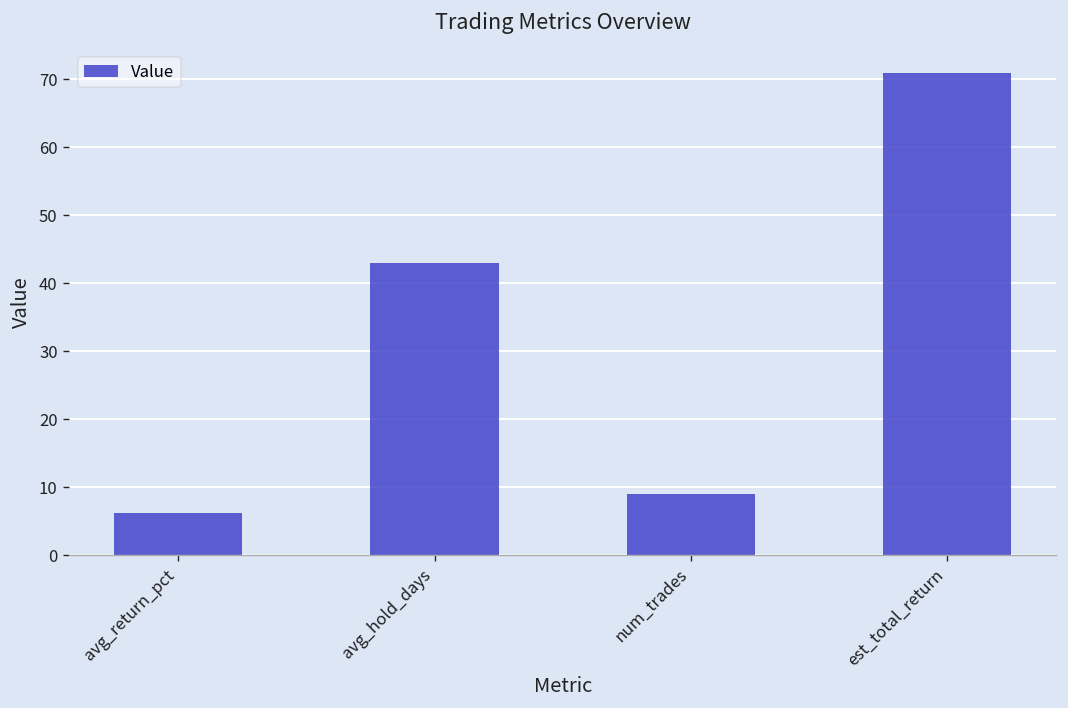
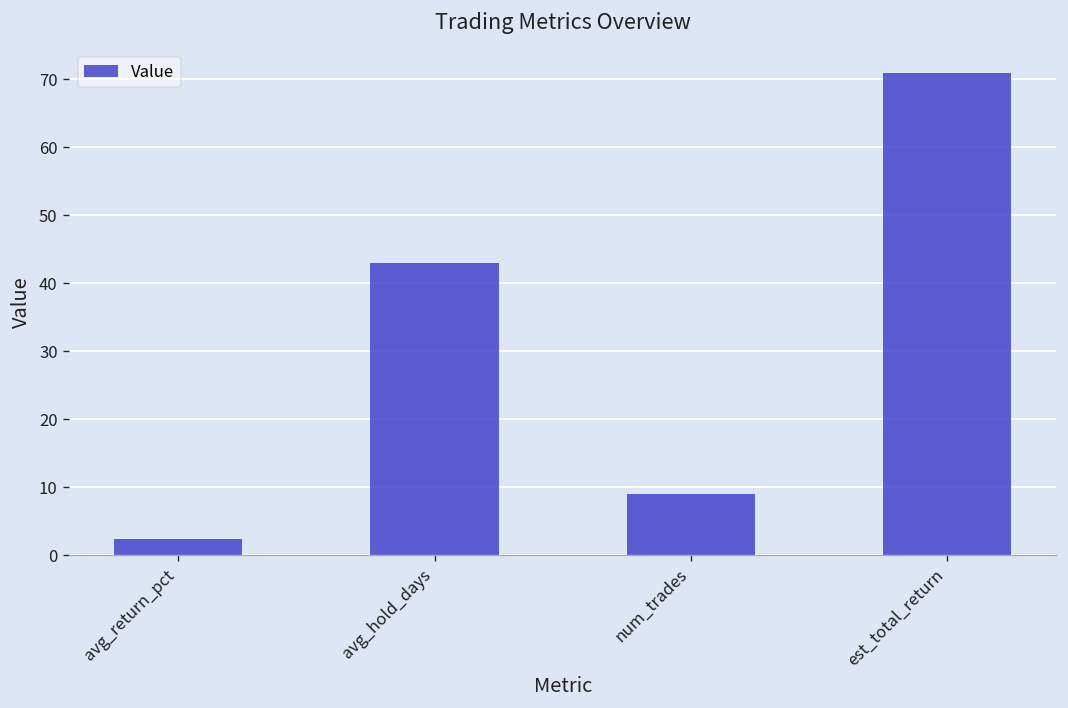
  {
-   "avg_return_pct": 6,
+   "avg_return_pct": 2,
    "avg_hold_days": 43,
    "num_trades": 9,
    "est_total_return": 71
  }
